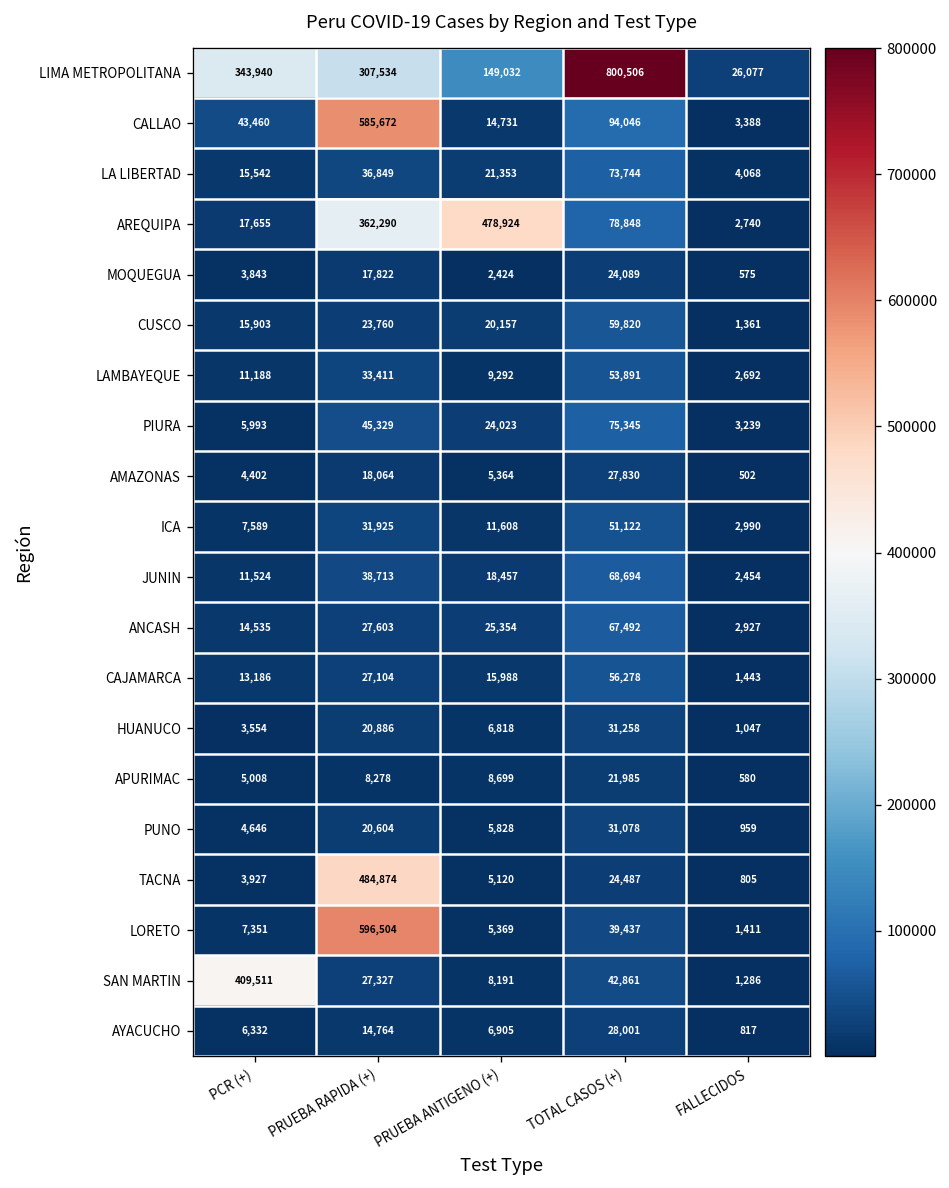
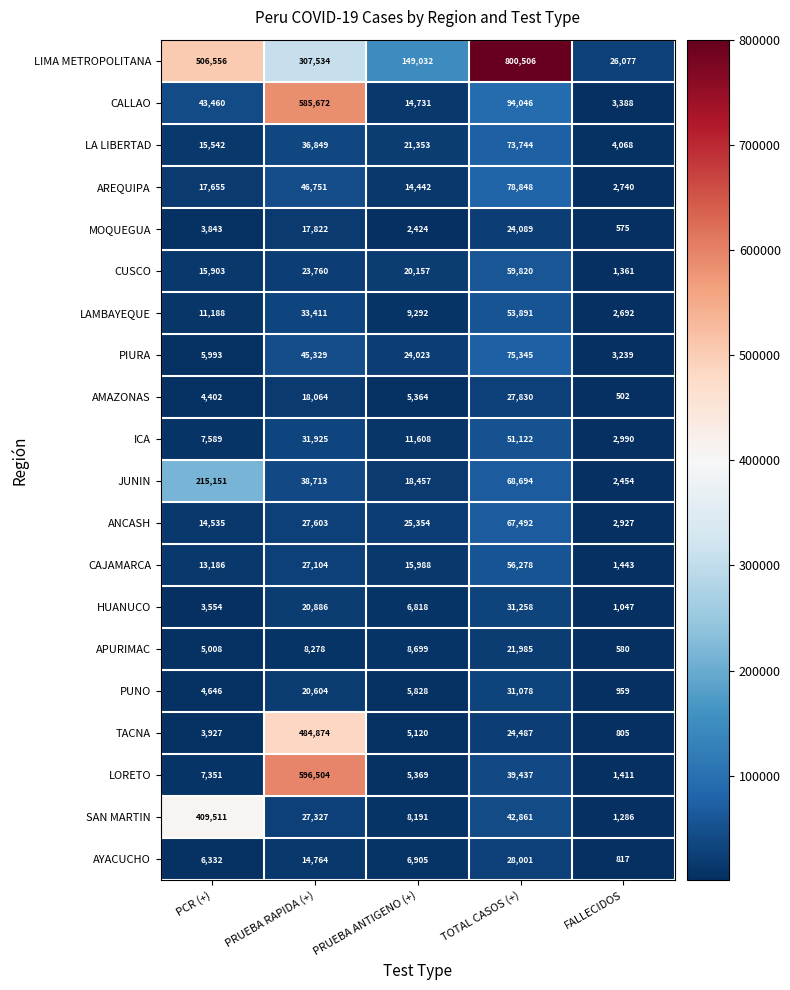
  {
    "LIMA METROPOLITANA": {
-     "PCR (+)": "343,940",
+     "PCR (+)": "506,556",
      "PRUEBA RAPIDA (+)": "307,534",
      "PRUEBA ANTIGENO (+)": "149,032",
      "TOTAL CASOS (+)": "800,506",
      "FALLECIDOS": "26,077"
    },
    "CALLAO": {
      "PCR (+)": "43,460",
      "PRUEBA RAPIDA (+)": "585,672",
      "PRUEBA ANTIGENO (+)": "14,731",
      "TOTAL CASOS (+)": "94,046",
      "FALLECIDOS": "3,388"
    },
    "LA LIBERTAD": {
      "PCR (+)": "15,542",
      "PRUEBA RAPIDA (+)": "36,849",
      "PRUEBA ANTIGENO (+)": "21,353",
      "TOTAL CASOS (+)": "73,744",
      "FALLECIDOS": "4,068"
    },
    "AREQUIPA": {
      "PCR (+)": "17,655",
-     "PRUEBA RAPIDA (+)": "362,290",
-     "PRUEBA ANTIGENO (+)": "478,924",
+     "PRUEBA RAPIDA (+)": "46,751",
+     "PRUEBA ANTIGENO (+)": "14,442",
      "TOTAL CASOS (+)": "78,848",
      "FALLECIDOS": "2,740"
    },
    "MOQUEGUA": {
      "PCR (+)": "3,843",
      "PRUEBA RAPIDA (+)": "17,822",
      "PRUEBA ANTIGENO (+)": "2,424",
      "TOTAL CASOS (+)": "24,089",
      "FALLECIDOS": "575"
    },
    "CUSCO": {
      "PCR (+)": "15,903",
      "PRUEBA RAPIDA (+)": "23,760",
      "PRUEBA ANTIGENO (+)": "20,157",
      "TOTAL CASOS (+)": "59,820",
      "FALLECIDOS": "1,361"
    },
    "LAMBAYEQUE": {
      "PCR (+)": "11,188",
      "PRUEBA RAPIDA (+)": "33,411",
      "PRUEBA ANTIGENO (+)": "9,292",
      "TOTAL CASOS (+)": "53,891",
      "FALLECIDOS": "2,692"
    },
    "PIURA": {
      "PCR (+)": "5,993",
      "PRUEBA RAPIDA (+)": "45,329",
      "PRUEBA ANTIGENO (+)": "24,023",
      "TOTAL CASOS (+)": "75,345",
      "FALLECIDOS": "3,239"
    },
    "AMAZONAS": {
      "PCR (+)": "4,402",
      "PRUEBA RAPIDA (+)": "18,064",
      "PRUEBA ANTIGENO (+)": "5,364",
      "TOTAL CASOS (+)": "27,830",
      "FALLECIDOS": "502"
    },
    "ICA": {
      "PCR (+)": "7,589",
      "PRUEBA RAPIDA (+)": "31,925",
      "PRUEBA ANTIGENO (+)": "11,608",
      "TOTAL CASOS (+)": "51,122",
      "FALLECIDOS": "2,990"
    },
    "JUNIN": {
-     "PCR (+)": "11,524",
+     "PCR (+)": "215,151",
      "PRUEBA RAPIDA (+)": "38,713",
      "PRUEBA ANTIGENO (+)": "18,457",
      "TOTAL CASOS (+)": "68,694",
      "FALLECIDOS": "2,454"
    },
    "ANCASH": {
      "PCR (+)": "14,535",
      "PRUEBA RAPIDA (+)": "27,603",
      "PRUEBA ANTIGENO (+)": "25,354",
      "TOTAL CASOS (+)": "67,492",
      "FALLECIDOS": "2,927"
    },
    "CAJAMARCA": {
      "PCR (+)": "13,186",
      "PRUEBA RAPIDA (+)": "27,104",
      "PRUEBA ANTIGENO (+)": "15,988",
      "TOTAL CASOS (+)": "56,278",
      "FALLECIDOS": "1,443"
    },
    "HUANUCO": {
      "PCR (+)": "3,554",
      "PRUEBA RAPIDA (+)": "20,886",
      "PRUEBA ANTIGENO (+)": "6,818",
      "TOTAL CASOS (+)": "31,258",
      "FALLECIDOS": "1,047"
    },
    "APURIMAC": {
      "PCR (+)": "5,008",
      "PRUEBA RAPIDA (+)": "8,278",
      "PRUEBA ANTIGENO (+)": "8,699",
      "TOTAL CASOS (+)": "21,985",
      "FALLECIDOS": "580"
    },
    "PUNO": {
      "PCR (+)": "4,646",
      "PRUEBA RAPIDA (+)": "20,604",
      "PRUEBA ANTIGENO (+)": "5,828",
      "TOTAL CASOS (+)": "31,078",
      "FALLECIDOS": "959"
    },
    "TACNA": {
      "PCR (+)": "3,927",
      "PRUEBA RAPIDA (+)": "484,874",
      "PRUEBA ANTIGENO (+)": "5,120",
      "TOTAL CASOS (+)": "24,487",
      "FALLECIDOS": "805"
    },
    "LORETO": {
      "PCR (+)": "7,351",
      "PRUEBA RAPIDA (+)": "596,504",
      "PRUEBA ANTIGENO (+)": "5,369",
      "TOTAL CASOS (+)": "39,437",
      "FALLECIDOS": "1,411"
    },
    "SAN MARTIN": {
      "PCR (+)": "409,511",
      "PRUEBA RAPIDA (+)": "27,327",
      "PRUEBA ANTIGENO (+)": "8,191",
      "TOTAL CASOS (+)": "42,861",
      "FALLECIDOS": "1,286"
    },
    "AYACUCHO": {
      "PCR (+)": "6,332",
      "PRUEBA RAPIDA (+)": "14,764",
      "PRUEBA ANTIGENO (+)": "6,905",
      "TOTAL CASOS (+)": "28,001",
      "FALLECIDOS": "817"
    }
  }
